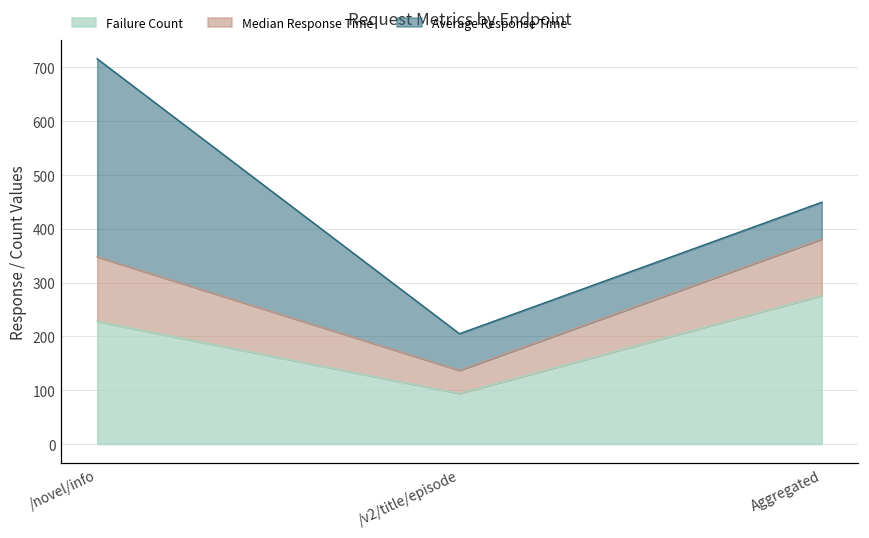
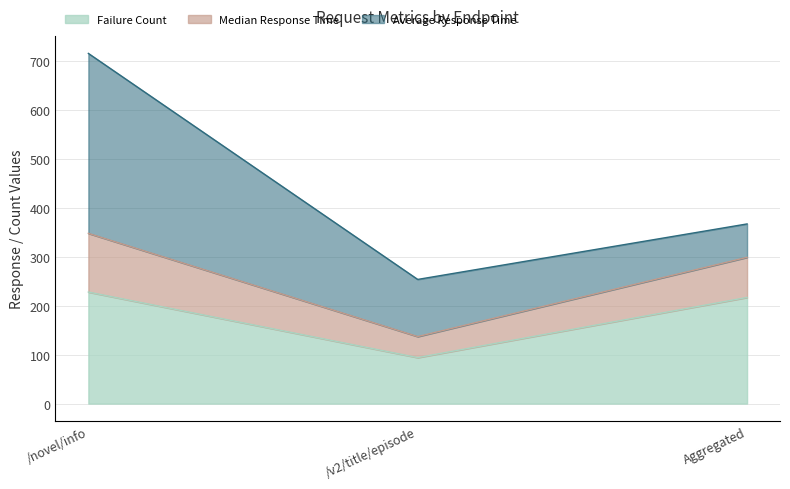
  {
    "Failure Count": {
      "/novel/info": 230,
      "/v2/title/episode": 90,
-     "Aggregated": 280
+     "Aggregated": 220
    },
    "Median Response Time": {
      "/novel/info": 120,
      "/v2/title/episode": 40,
-     "Aggregated": 110
+     "Aggregated": 80
    },
    "Average Response Time": {
      "/novel/info": 370,
-     "/v2/title/episode": 70,
+     "/v2/title/episode": 120,
      "Aggregated": 70
    }
  }
